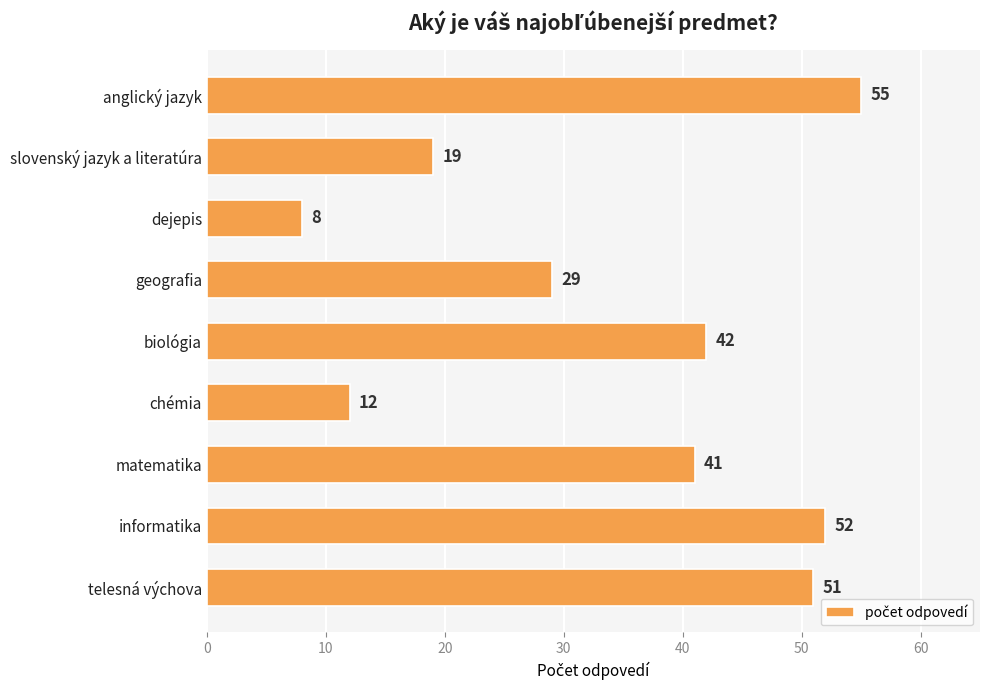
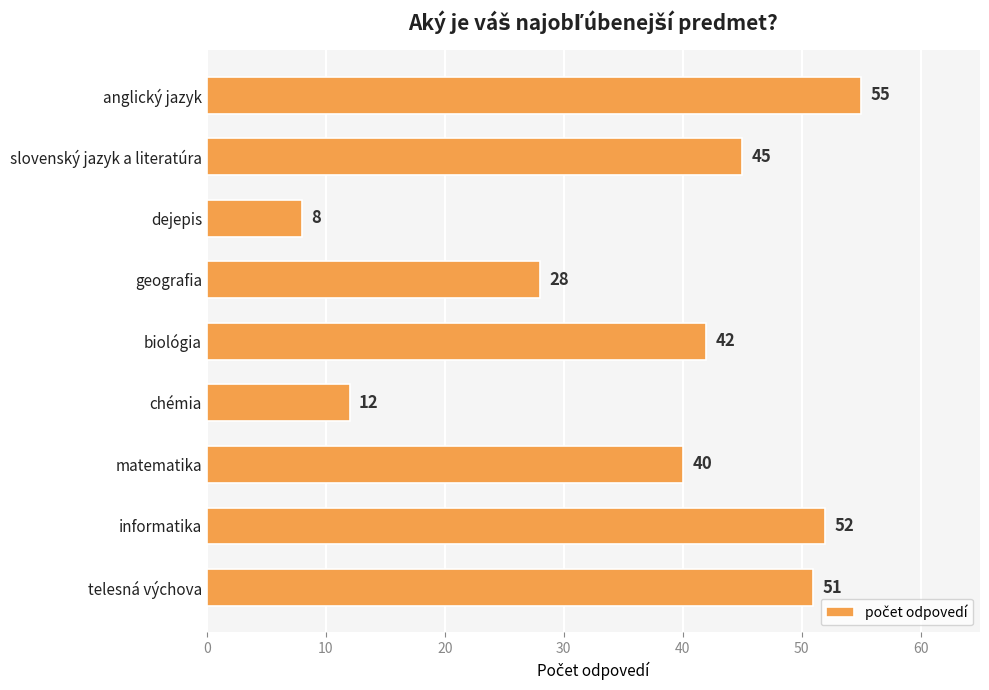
  {
    "anglický jazyk": 55,
-   "slovenský jazyk a literatúra": 19,
+   "slovenský jazyk a literatúra": 45,
    "dejepis": 8,
-   "geografia": 29,
+   "geografia": 28,
    "biológia": 42,
    "chémia": 12,
-   "matematika": 41,
+   "matematika": 40,
    "informatika": 52,
    "telesná výchova": 51
  }
